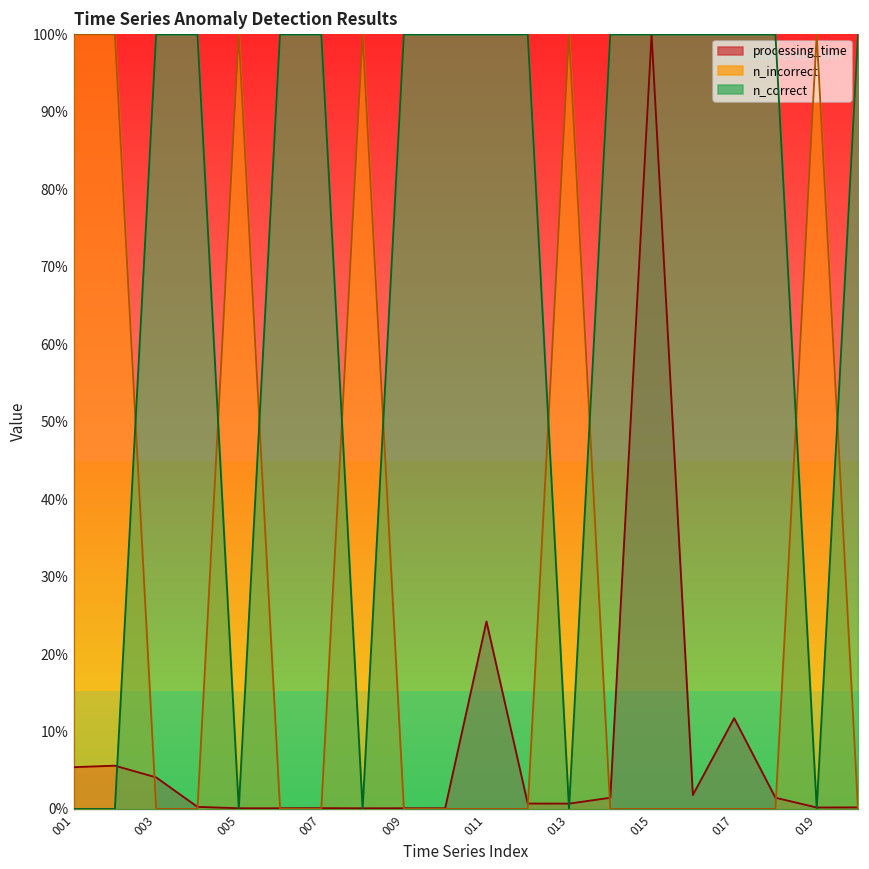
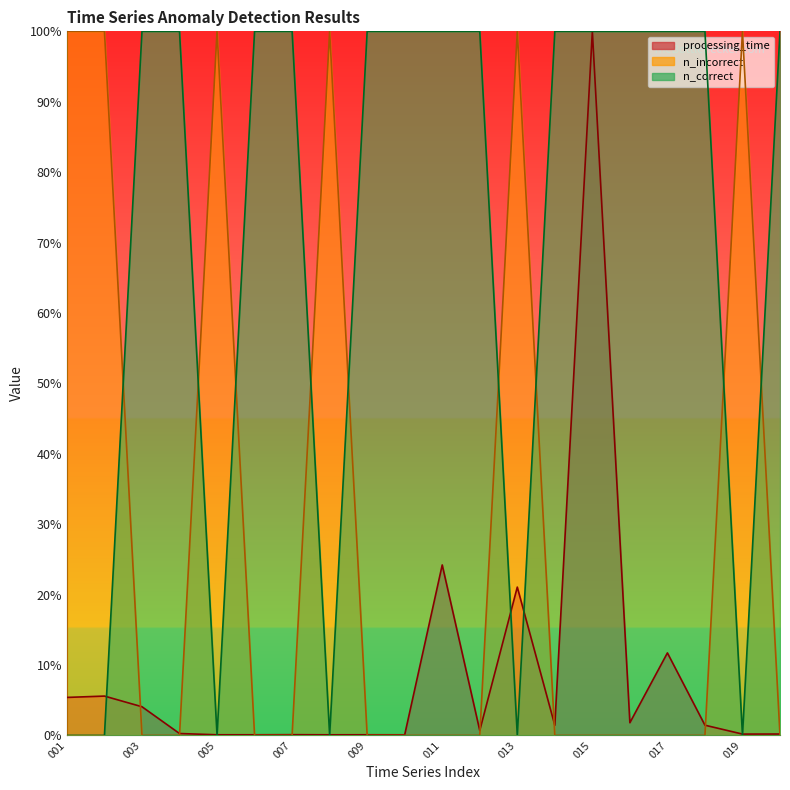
  {
    "processing_time": {
      "001": "5%",
      "003": "4%",
      "011": "24%",
-     "013": "1%",
+     "013": "21%",
      "017": "12%"
    },
    "n_incorrect": {
      "001": "100%",
      "003": "0%",
      "005": "100%",
      "011": "0%",
      "013": "100%",
      "015": "0%",
      "017": "0%",
      "019": "100%"
    },
    "n_correct": {
      "001": "0%",
      "003": "100%",
      "007": "100%",
      "009": "100%",
      "011": "100%",
      "013": "0%",
      "017": "100%"
    }
  }
